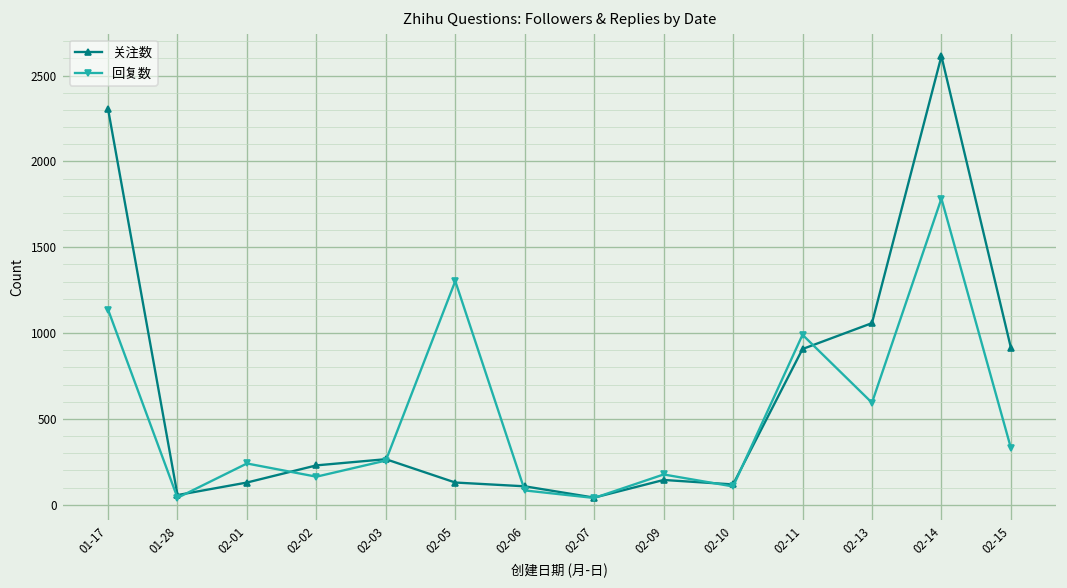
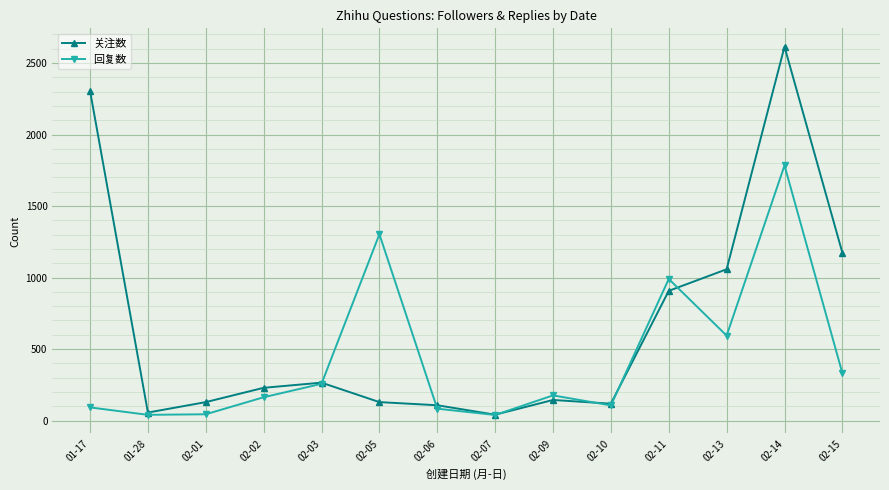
  {
    "关注数": {
      "01-17": 2310,
      "02-01": 130,
      "02-02": 230,
      "02-05": 130,
      "02-06": 110,
      "02-09": 140,
      "02-11": 910,
      "02-13": 1060,
      "02-14": 2610,
-     "02-15": 920
+     "02-15": 1170
    },
    "回复数": {
-     "01-17": 1140,
-     "02-01": 240,
+     "01-17": 90,
+     "02-01": 40,
      "02-02": 160,
      "02-05": 1300,
      "02-06": 80,
      "02-09": 180,
      "02-11": 990,
      "02-13": 590,
      "02-14": 1780,
      "02-15": 330
    }
  }
